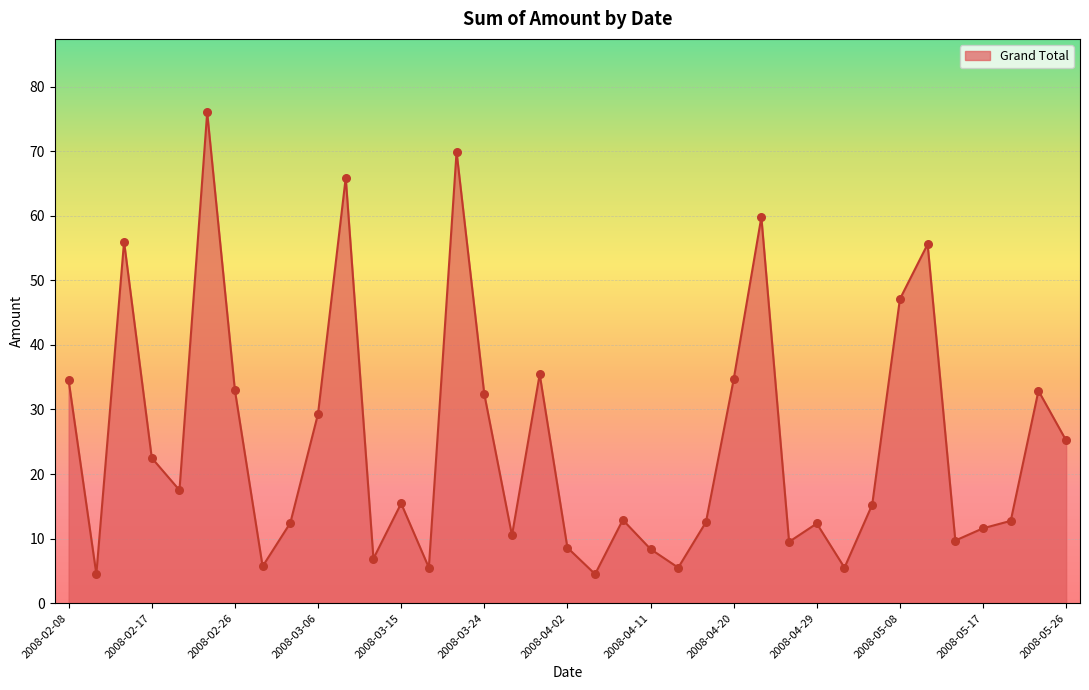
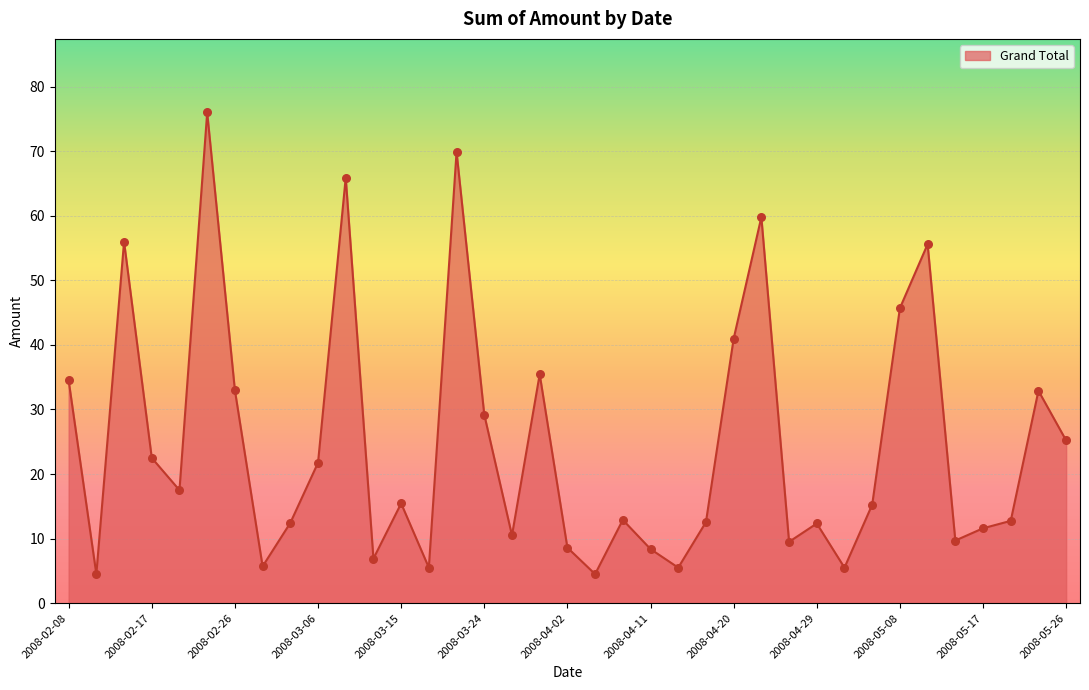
  {
    "2008-02-08": 35,
    "2008-02-17": 23,
    "2008-02-26": 33,
-   "2008-03-06": 29,
+   "2008-03-06": 22,
    "2008-03-15": 15,
-   "2008-03-24": 32,
+   "2008-03-24": 29,
    "2008-04-02": 9,
    "2008-04-11": 8,
-   "2008-04-20": 35,
+   "2008-04-20": 41,
    "2008-04-29": 12,
-   "2008-05-08": 47,
+   "2008-05-08": 46,
    "2008-05-17": 12,
    "2008-05-26": 25
  }
